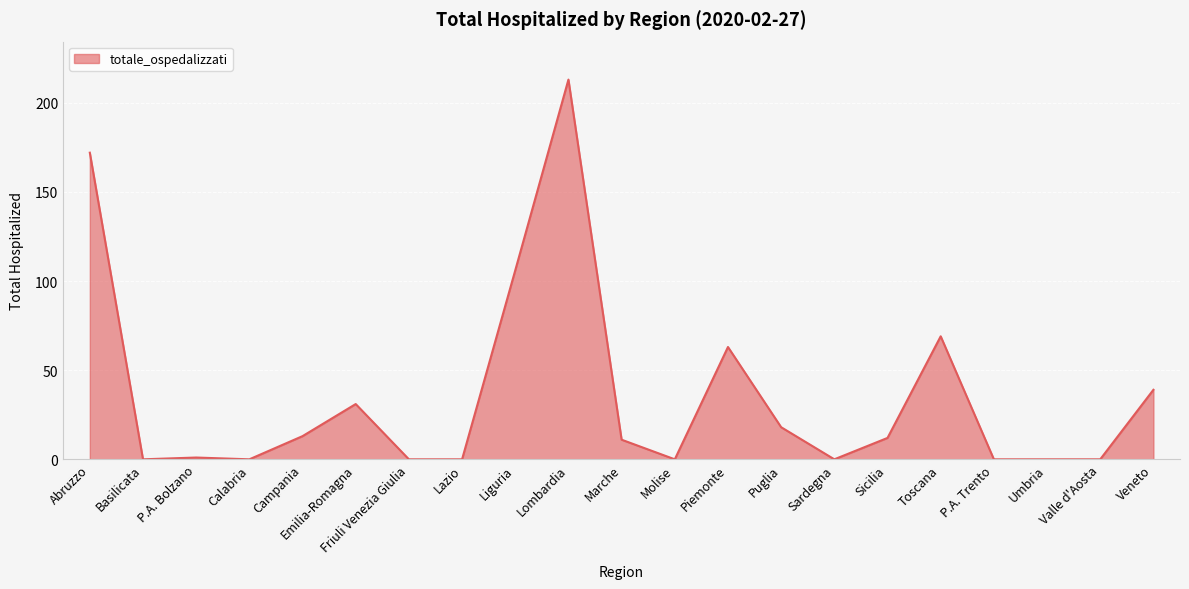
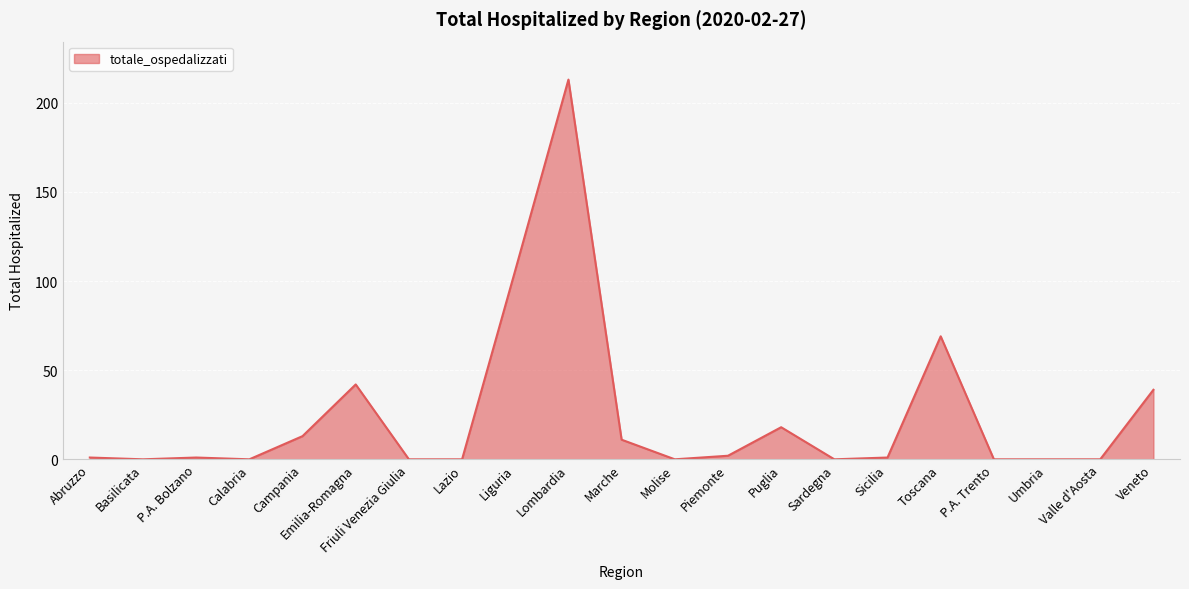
  {
-   "Abruzzo": 172,
+   "Abruzzo": 1,
    "Basilicata": 0,
    "P.A. Bolzano": 1,
    "Calabria": 0,
    "Campania": 13,
-   "Emilia-Romagna": 31,
+   "Emilia-Romagna": 42,
    "Friuli Venezia Giulia": 0,
    "Lazio": 0,
    "Liguria": 106,
    "Lombardia": 213,
    "Marche": 11,
    "Molise": 0,
-   "Piemonte": 63,
+   "Piemonte": 2,
    "Puglia": 18,
    "Sardegna": 0,
-   "Sicilia": 12,
+   "Sicilia": 1,
    "Toscana": 69,
    "P.A. Trento": 0,
    "Umbria": 0,
    "Valle d'Aosta": 0,
    "Veneto": 39
  }
